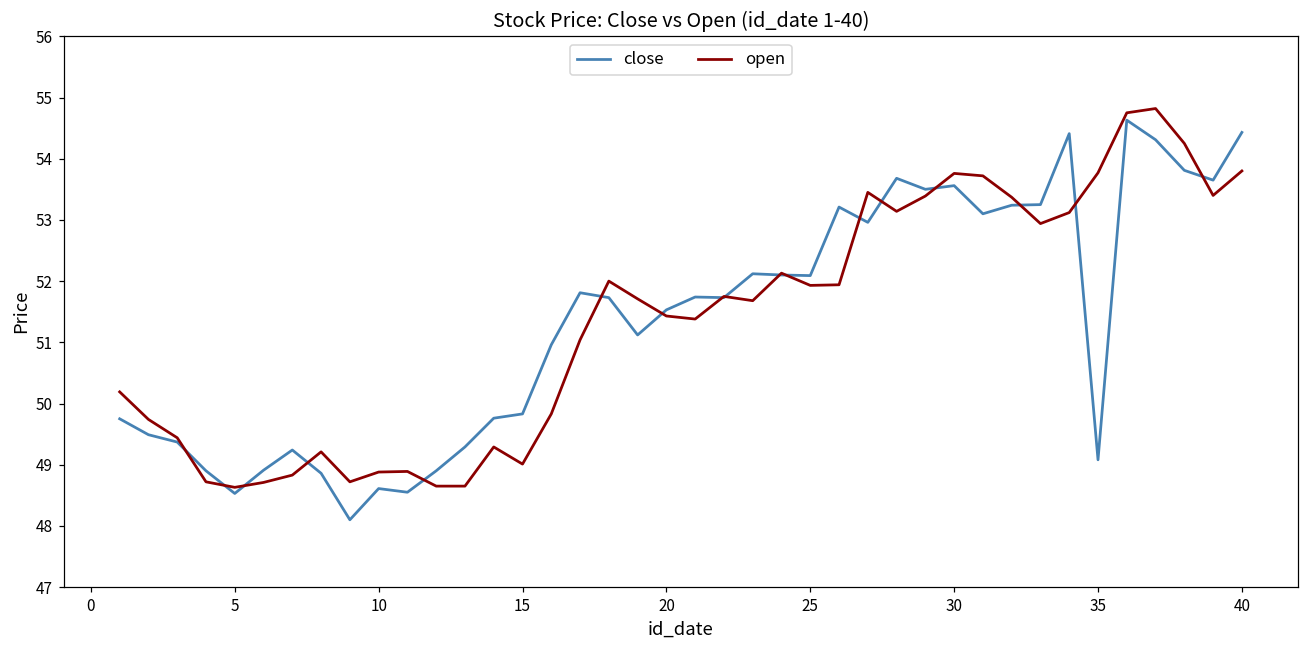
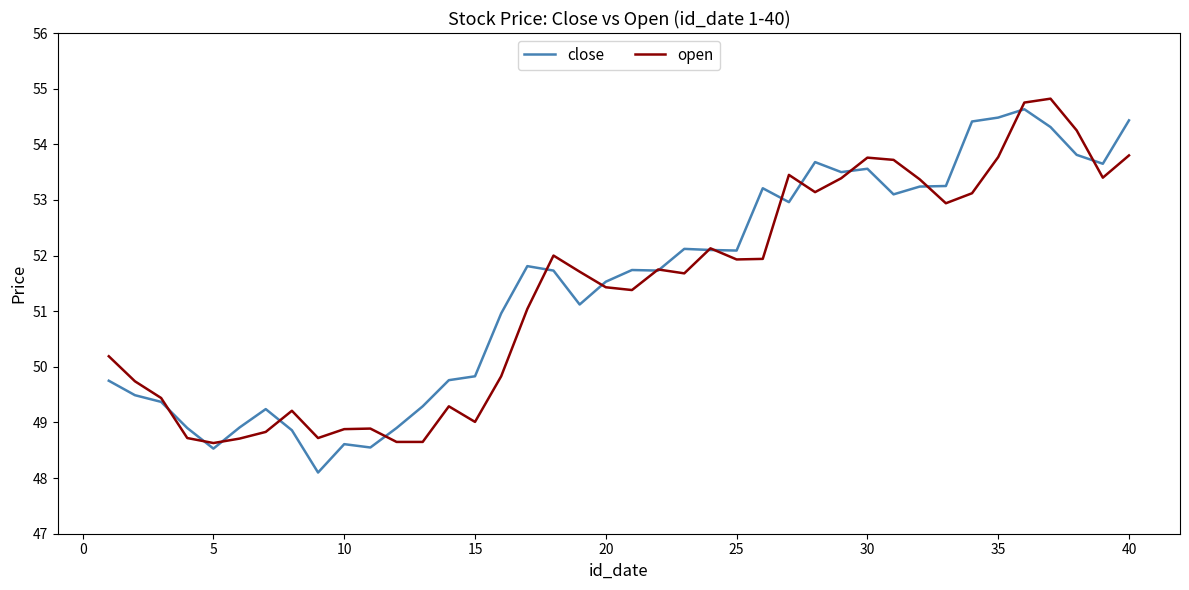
  {
    "close": {
      "5": 48.5,
      "10": 48.6,
      "15": 49.8,
      "20": 51.5,
      "25": 52.1,
      "30": 53.6,
-     "35": 49.1,
+     "35": 54.5,
      "40": 54.4
    },
    "open": {
      "5": 48.6,
      "10": 48.9,
      "15": 49.0,
      "20": 51.4,
      "25": 51.9,
      "30": 53.8,
      "35": 53.8,
      "40": 53.8
    }
  }
